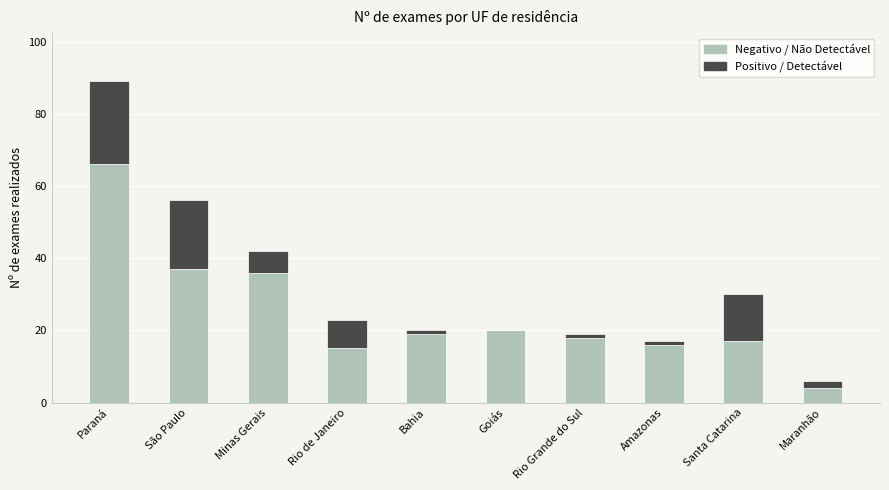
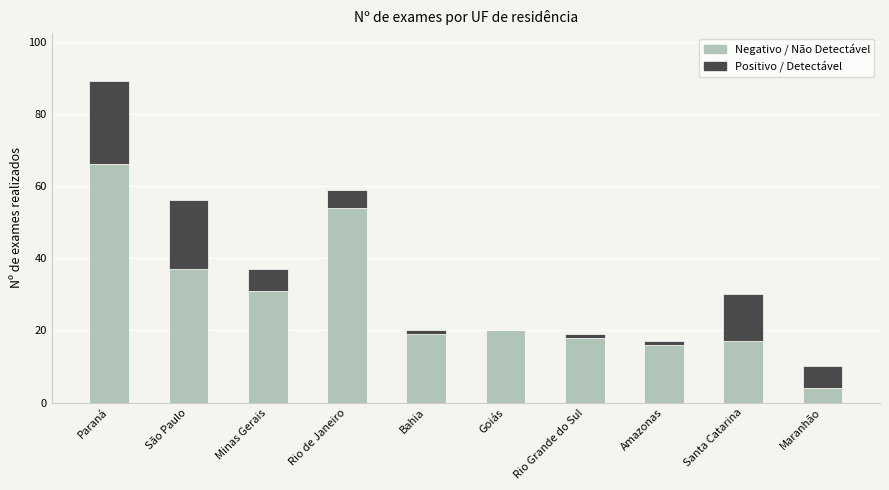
  {
    "Negativo / Não Detectável": {
      "Paraná": 66,
      "São Paulo": 37,
-     "Minas Gerais": 36,
-     "Rio de Janeiro": 15,
+     "Minas Gerais": 31,
+     "Rio de Janeiro": 54,
      "Bahia": 19,
      "Goiás": 20,
      "Rio Grande do Sul": 18,
      "Amazonas": 16,
      "Santa Catarina": 17,
      "Maranhão": 4
    },
    "Positivo / Detectável": {
      "Paraná": 23,
      "São Paulo": 19,
      "Minas Gerais": 6,
-     "Rio de Janeiro": 8,
+     "Rio de Janeiro": 5,
      "Bahia": 1,
      "Goiás": 0,
      "Rio Grande do Sul": 1,
      "Amazonas": 1,
      "Santa Catarina": 13,
-     "Maranhão": 2
+     "Maranhão": 6
    }
  }
